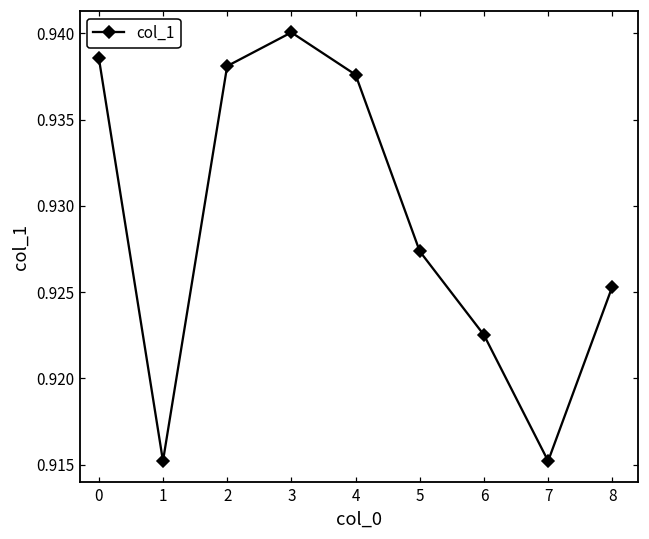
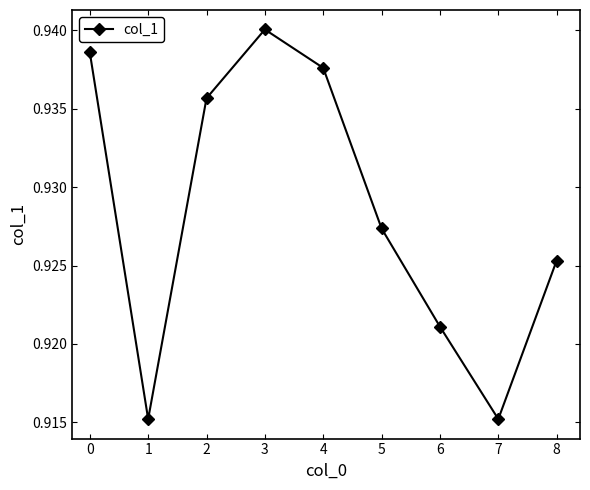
  {
    "0": 0.9386,
    "1": 0.9152,
-   "2": 0.9381,
+   "2": 0.9357,
    "3": 0.9401,
    "4": 0.9376,
    "5": 0.9274,
-   "6": 0.9225,
+   "6": 0.9211,
    "7": 0.9152,
    "8": 0.9253
  }
